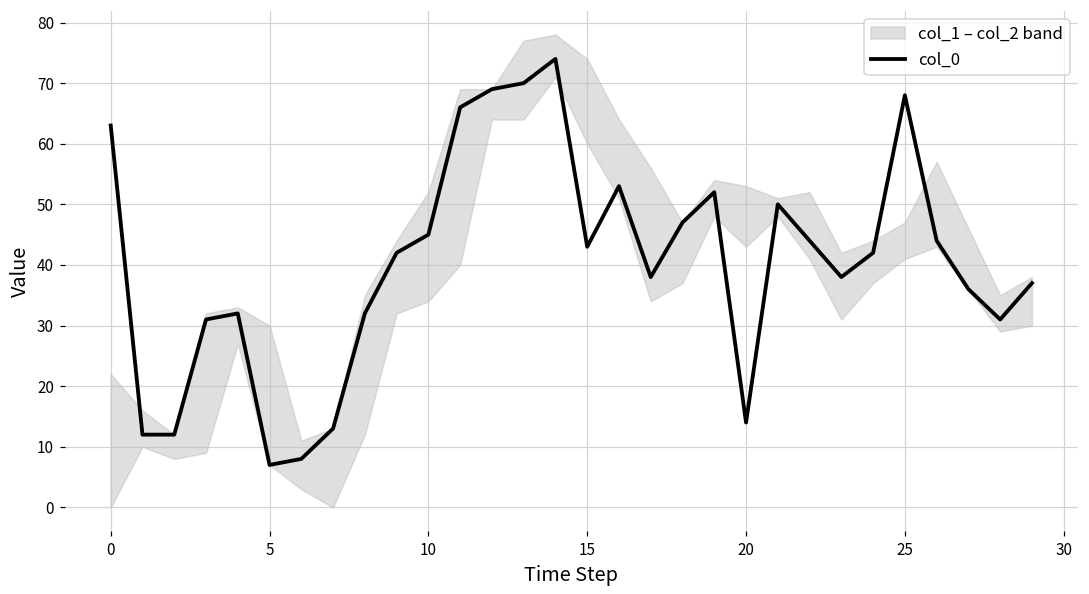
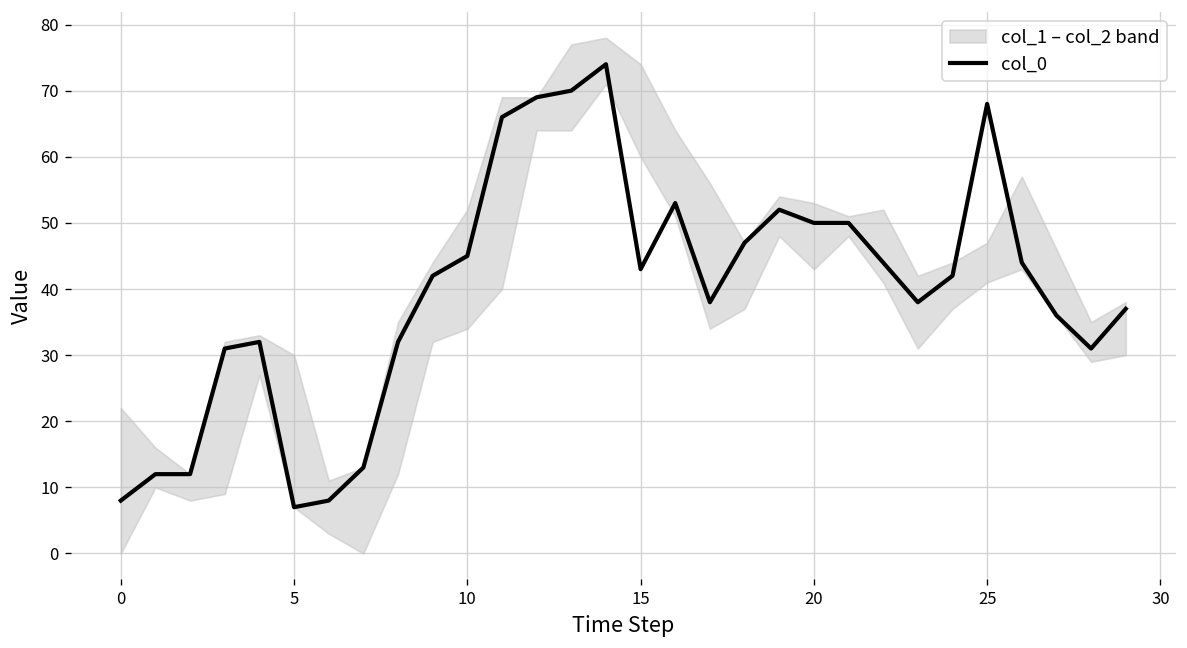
  {
    "col_0": {
-     "0": 63,
+     "0": 8,
      "5": 7,
      "10": 45,
      "15": 43,
-     "20": 14,
+     "20": 50,
      "25": 68
    }
  }
